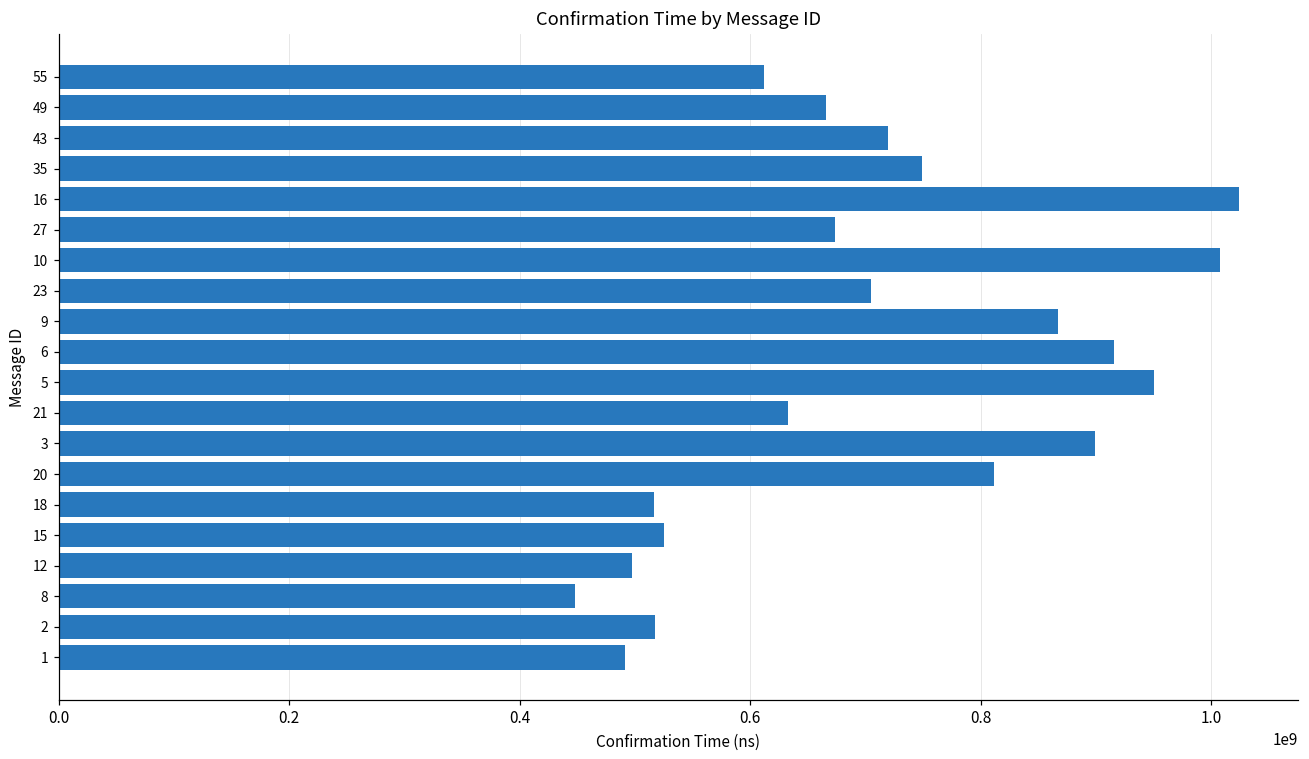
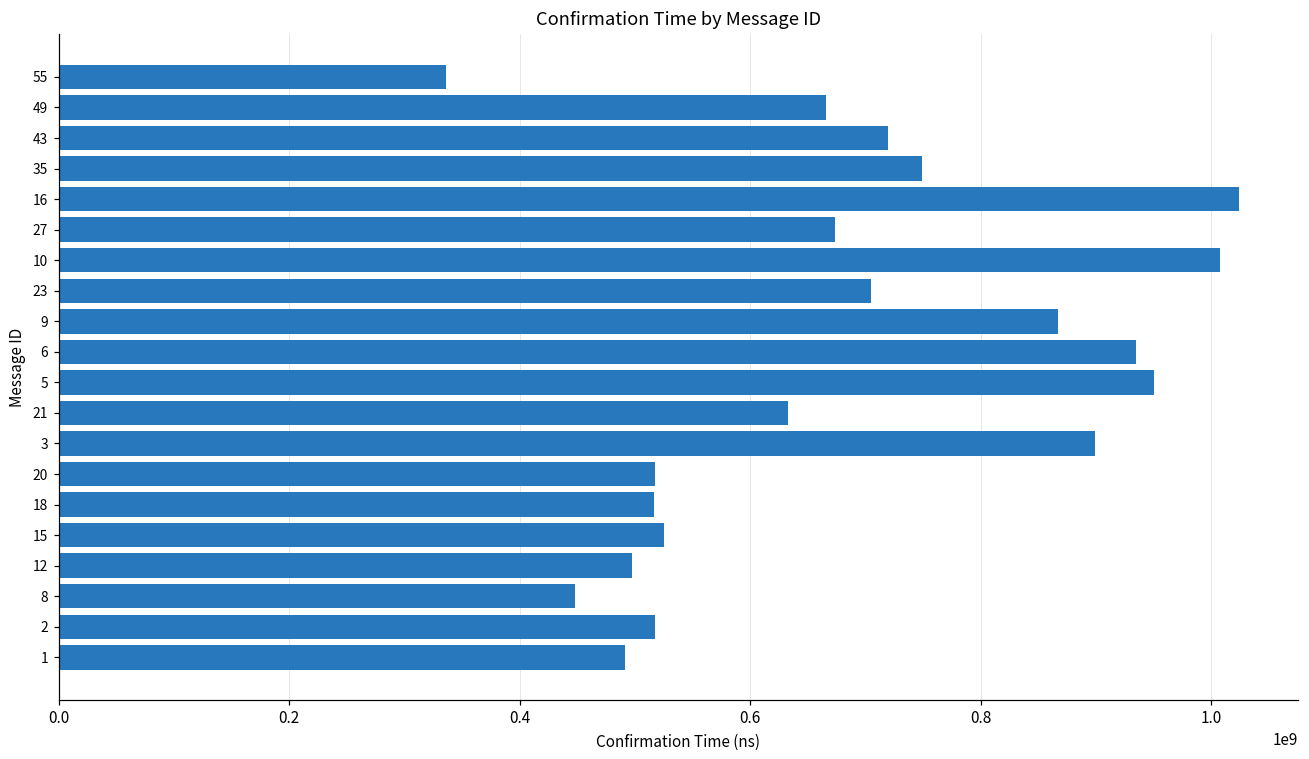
  {
-   "55": 612000000,
+   "55": 336000000,
    "49": 666000000,
    "43": 720000000,
    "35": 749000000,
    "16": 1024000000,
    "27": 674000000,
    "10": 1008000000,
    "23": 705000000,
    "9": 867000000,
-   "6": 915000000,
+   "6": 935000000,
    "5": 950000000,
    "21": 633000000,
    "3": 899000000,
-   "20": 811000000,
+   "20": 517000000,
    "18": 516000000,
    "15": 525000000,
    "12": 497000000,
    "8": 448000000,
    "2": 517000000,
    "1": 492000000
  }
